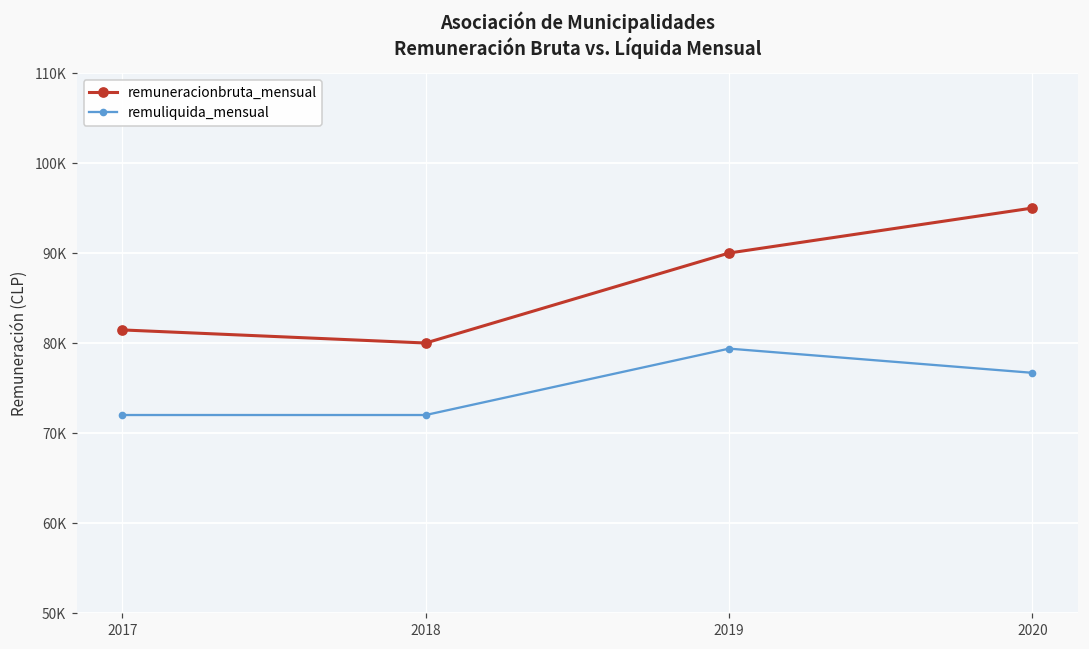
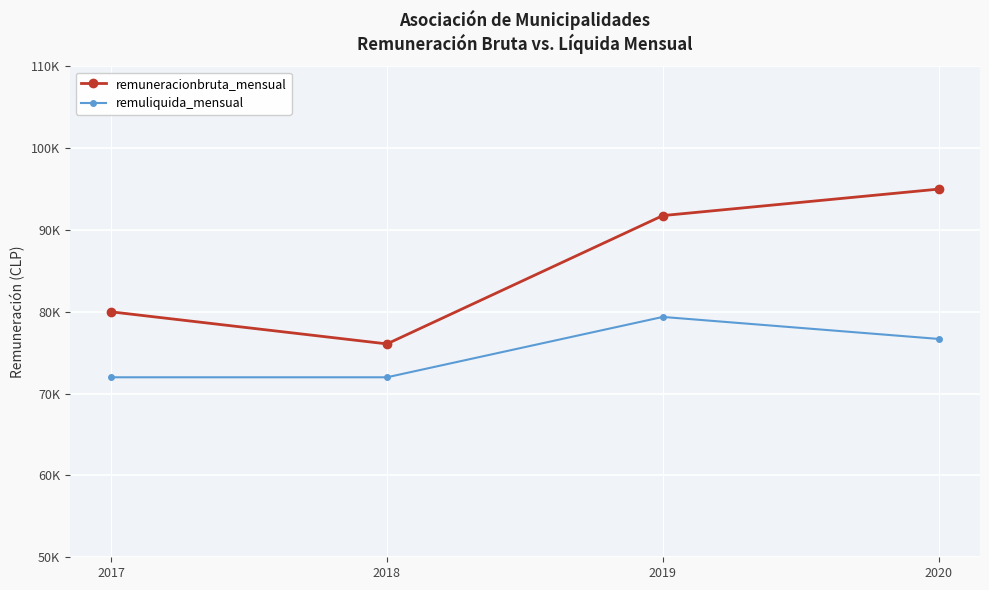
  {
    "remuneracionbruta_mensual": {
-     "2017": 81000,
-     "2018": 80000,
-     "2019": 90000,
+     "2017": 80000,
+     "2018": 76000,
+     "2019": 92000,
      "2020": 95000
    },
    "remuliquida_mensual": {
      "2017": 72000,
      "2018": 72000,
      "2019": 79000,
      "2020": 77000
    }
  }
